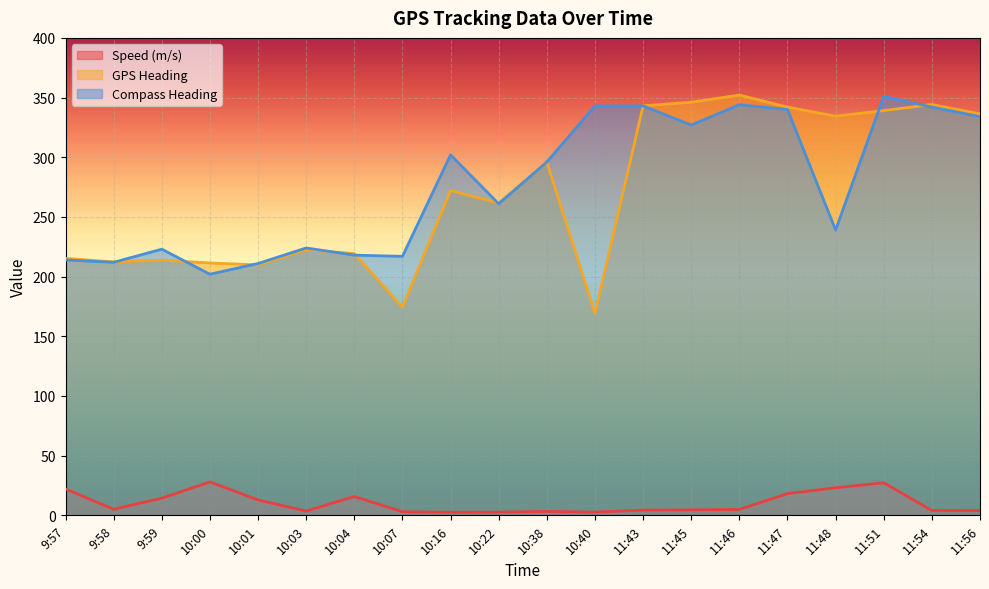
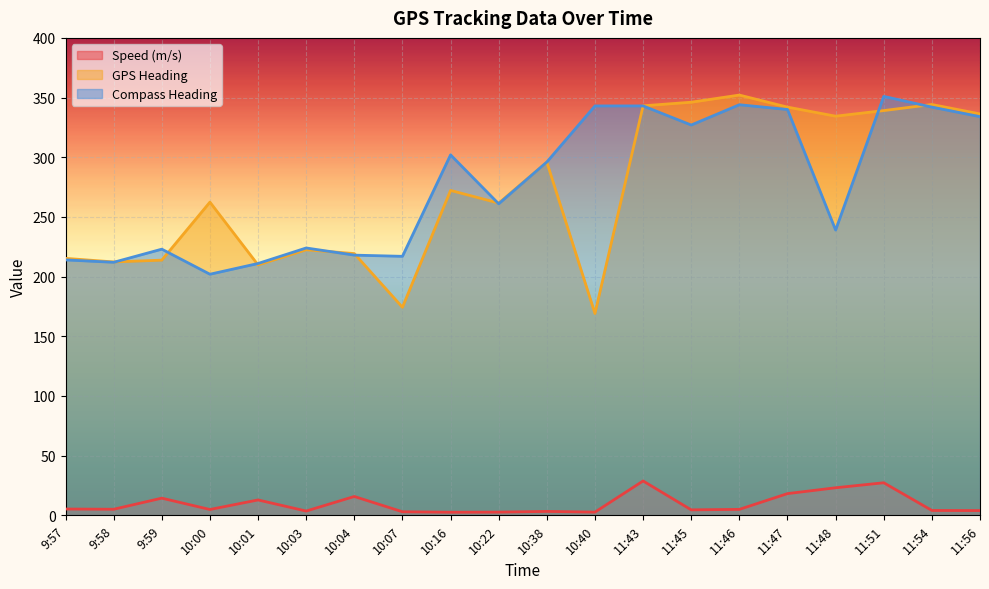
  {
    "Speed (m/s)": {
-     "9:57": 22,
+     "9:57": 5,
      "9:58": 5,
      "9:59": 14,
-     "10:00": 28,
+     "10:00": 5,
      "10:01": 13,
      "10:03": 4,
      "10:04": 16,
      "10:07": 3,
      "10:16": 3,
      "10:22": 3,
      "10:38": 3,
      "10:40": 3,
-     "11:43": 4,
+     "11:43": 29,
      "11:45": 5,
      "11:46": 5,
      "11:47": 18,
      "11:48": 23,
      "11:51": 27,
      "11:54": 4,
      "11:56": 4
    },
    "GPS Heading": {
      "9:59": 214,
-     "10:00": 211,
+     "10:00": 262,
      "10:07": 174,
      "10:16": 272,
      "10:40": 169,
      "11:45": 346,
      "11:46": 352,
      "11:48": 334,
      "11:51": 339,
      "11:54": 344,
      "11:56": 336
    },
    "Compass Heading": {
      "9:59": 223,
      "10:00": 202,
      "10:07": 217,
      "10:16": 302,
      "10:40": 343,
      "11:45": 327,
      "11:46": 344,
      "11:48": 239,
      "11:51": 351,
      "11:54": 342,
      "11:56": 334
    }
  }
